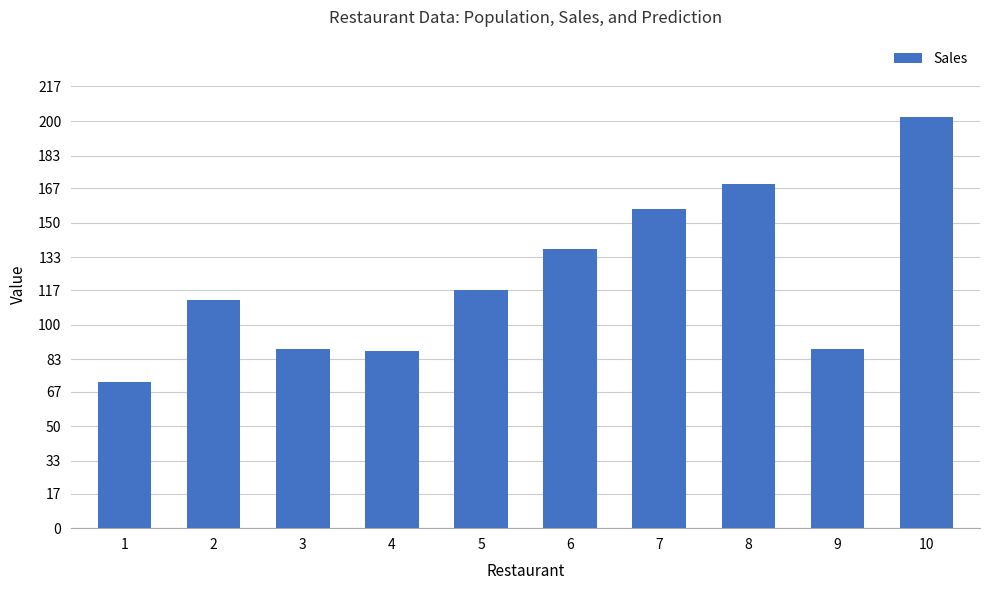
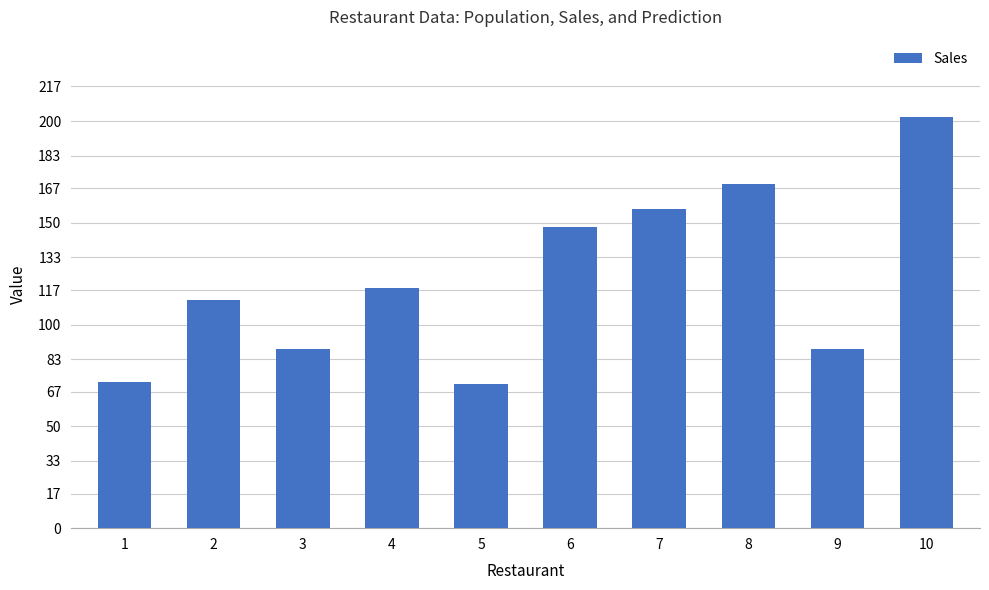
  {
    "1": 72,
    "2": 112,
    "3": 88,
-   "4": 87,
-   "5": 117,
-   "6": 137,
+   "4": 118,
+   "5": 71,
+   "6": 148,
    "7": 157,
    "8": 169,
    "9": 88,
    "10": 202
  }
